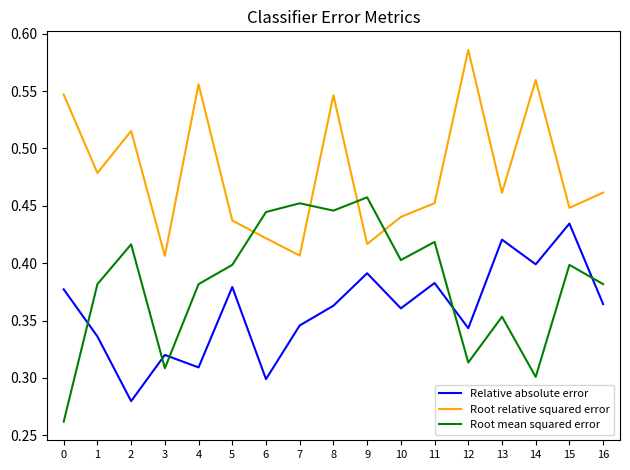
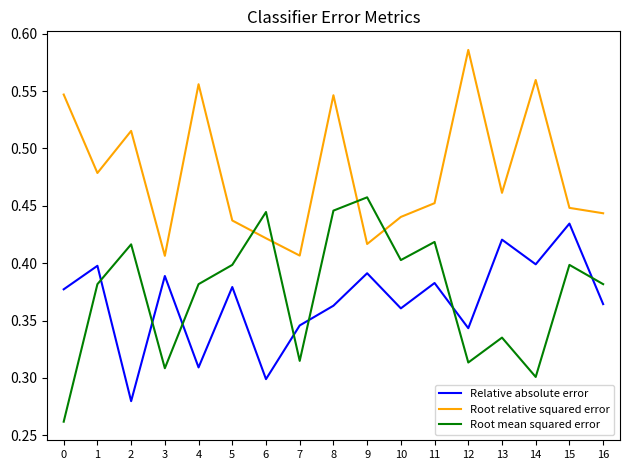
  {
    "Relative absolute error": {
      "0": 0.377,
-     "1": 0.336,
+     "1": 0.398,
      "2": 0.280,
-     "3": 0.320,
+     "3": 0.389,
      "4": 0.309,
      "5": 0.379,
      "6": 0.299,
      "7": 0.346,
      "8": 0.363,
      "9": 0.391,
      "10": 0.361,
      "11": 0.383,
      "12": 0.343,
      "13": 0.421,
      "14": 0.399,
      "15": 0.435,
      "16": 0.364
    },
    "Root relative squared error": {
      "0": 0.547,
      "1": 0.479,
      "2": 0.515,
      "3": 0.406,
      "4": 0.556,
      "5": 0.437,
      "6": 0.422,
      "7": 0.407,
      "8": 0.546,
      "9": 0.417,
      "10": 0.440,
      "11": 0.452,
      "12": 0.586,
      "13": 0.461,
      "14": 0.560,
      "15": 0.448,
-     "16": 0.462
+     "16": 0.444
    },
    "Root mean squared error": {
      "0": 0.262,
      "1": 0.382,
      "2": 0.416,
      "3": 0.308,
      "4": 0.382,
      "5": 0.399,
      "6": 0.445,
-     "7": 0.452,
+     "7": 0.315,
      "8": 0.446,
      "9": 0.457,
      "10": 0.403,
      "11": 0.419,
      "12": 0.313,
-     "13": 0.353,
+     "13": 0.335,
      "14": 0.301,
      "15": 0.399,
      "16": 0.382
    }
  }
